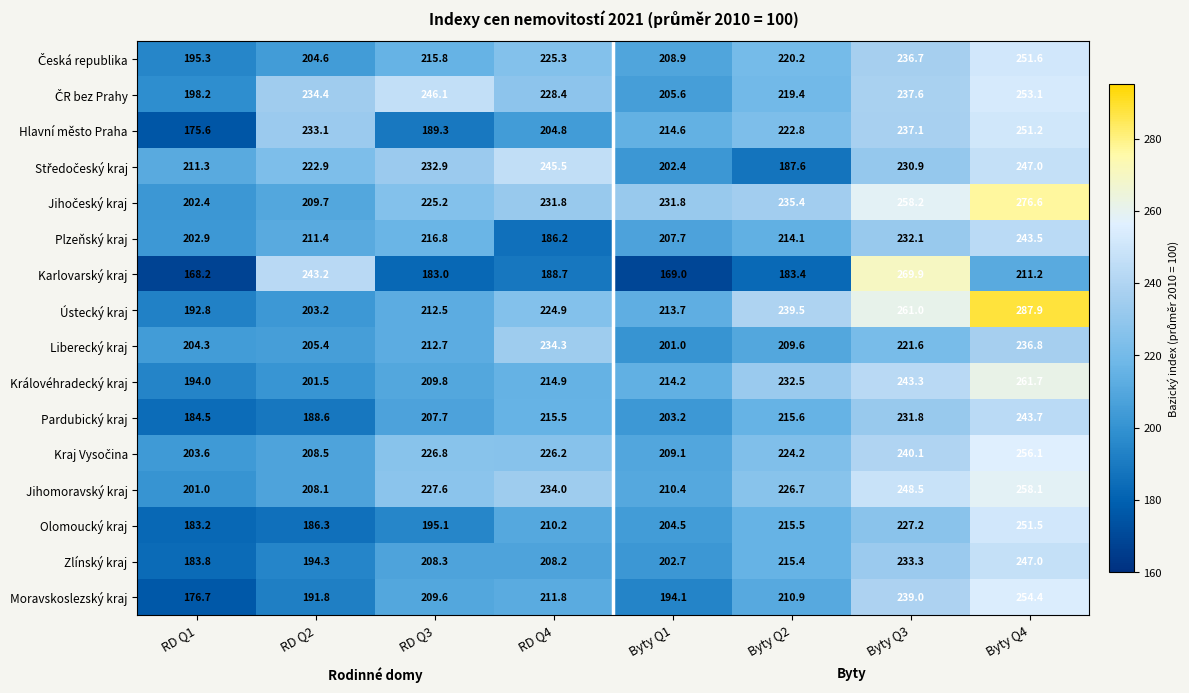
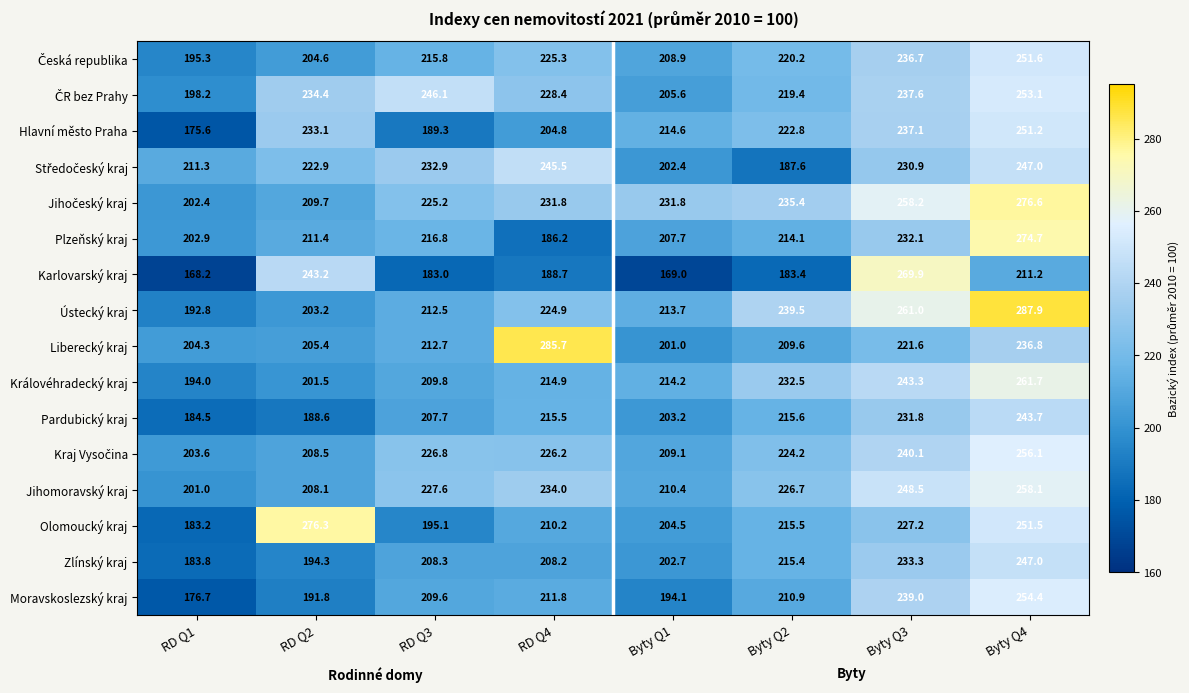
  {
    "Česká republika": {
      "RD Q1": 195.3,
      "RD Q2": 204.6,
      "RD Q3": 215.8,
      "RD Q4": 225.3,
      "Byty Q1": 208.9,
      "Byty Q2": 220.2,
      "Byty Q3": 236.7
    },
    "ČR bez Prahy": {
      "RD Q1": 198.2,
      "RD Q2": 234.4,
      "RD Q3": 246.1,
      "RD Q4": 228.4,
      "Byty Q1": 205.6,
      "Byty Q2": 219.4,
      "Byty Q3": 237.6
    },
    "Hlavní město Praha": {
      "RD Q1": 175.6,
      "RD Q2": 233.1,
      "RD Q3": 189.3,
      "RD Q4": 204.8,
      "Byty Q1": 214.6,
      "Byty Q2": 222.8,
      "Byty Q3": 237.1
    },
    "Středočeský kraj": {
      "RD Q1": 211.3,
      "RD Q2": 222.9,
      "RD Q3": 232.9,
      "RD Q4": 245.5,
      "Byty Q1": 202.4,
      "Byty Q2": 187.6,
      "Byty Q3": 230.9,
      "Byty Q4": 247.0
    },
    "Jihočeský kraj": {
      "RD Q1": 202.4,
      "RD Q2": 209.7,
      "RD Q3": 225.2,
      "RD Q4": 231.8,
      "Byty Q1": 231.8,
      "Byty Q2": 235.4,
      "Byty Q4": 276.6
    },
    "Plzeňský kraj": {
      "RD Q1": 202.9,
      "RD Q2": 211.4,
      "RD Q3": 216.8,
      "RD Q4": 186.2,
      "Byty Q1": 207.7,
      "Byty Q2": 214.1,
      "Byty Q3": 232.1,
-     "Byty Q4": 243.5
+     "Byty Q4": 274.7
    },
    "Karlovarský kraj": {
      "RD Q1": 168.2,
      "RD Q2": 243.2,
      "RD Q3": 183.0,
      "RD Q4": 188.7,
      "Byty Q1": 169.0,
      "Byty Q2": 183.4,
      "Byty Q3": 269.9,
      "Byty Q4": 211.2
    },
    "Ústecký kraj": {
      "RD Q1": 192.8,
      "RD Q2": 203.2,
      "RD Q3": 212.5,
      "RD Q4": 224.9,
      "Byty Q1": 213.7,
      "Byty Q2": 239.5,
      "Byty Q4": 287.9
    },
    "Liberecký kraj": {
      "RD Q1": 204.3,
      "RD Q2": 205.4,
      "RD Q3": 212.7,
-     "RD Q4": 234.3,
+     "RD Q4": 285.7,
      "Byty Q1": 201.0,
      "Byty Q2": 209.6,
      "Byty Q3": 221.6,
      "Byty Q4": 236.8
    },
    "Královéhradecký kraj": {
      "RD Q1": 194.0,
      "RD Q2": 201.5,
      "RD Q3": 209.8,
      "RD Q4": 214.9,
      "Byty Q1": 214.2,
      "Byty Q2": 232.5,
      "Byty Q3": 243.3
    },
    "Pardubický kraj": {
      "RD Q1": 184.5,
      "RD Q2": 188.6,
      "RD Q3": 207.7,
      "RD Q4": 215.5,
      "Byty Q1": 203.2,
      "Byty Q2": 215.6,
      "Byty Q3": 231.8,
      "Byty Q4": 243.7
    },
    "Kraj Vysočina": {
      "RD Q1": 203.6,
      "RD Q2": 208.5,
      "RD Q3": 226.8,
      "RD Q4": 226.2,
      "Byty Q1": 209.1,
      "Byty Q2": 224.2,
      "Byty Q3": 240.1
    },
    "Jihomoravský kraj": {
      "RD Q1": 201.0,
      "RD Q2": 208.1,
      "RD Q3": 227.6,
      "RD Q4": 234.0,
      "Byty Q1": 210.4,
      "Byty Q2": 226.7,
      "Byty Q3": 248.5
    },
    "Olomoucký kraj": {
      "RD Q1": 183.2,
-     "RD Q2": 186.3,
+     "RD Q2": 276.3,
      "RD Q3": 195.1,
      "RD Q4": 210.2,
      "Byty Q1": 204.5,
      "Byty Q2": 215.5,
      "Byty Q3": 227.2
    },
    "Zlínský kraj": {
      "RD Q1": 183.8,
      "RD Q2": 194.3,
      "RD Q3": 208.3,
      "RD Q4": 208.2,
      "Byty Q1": 202.7,
      "Byty Q2": 215.4,
      "Byty Q3": 233.3,
      "Byty Q4": 247.0
    },
    "Moravskoslezský kraj": {
      "RD Q1": 176.7,
      "RD Q2": 191.8,
      "RD Q3": 209.6,
      "RD Q4": 211.8,
      "Byty Q1": 194.1,
      "Byty Q2": 210.9,
      "Byty Q3": 239.0
    }
  }
